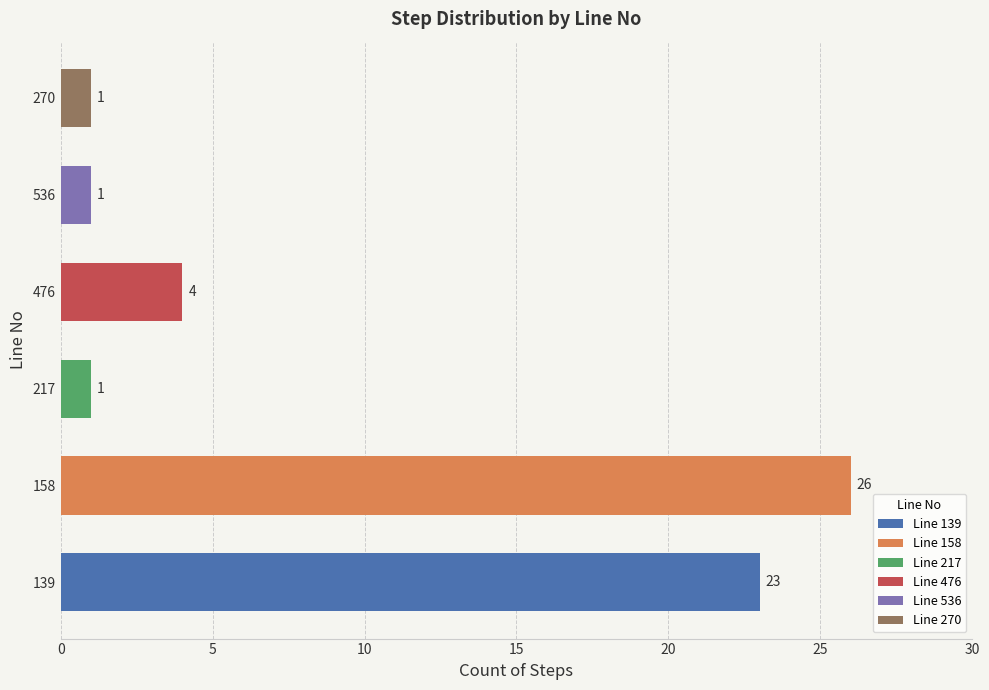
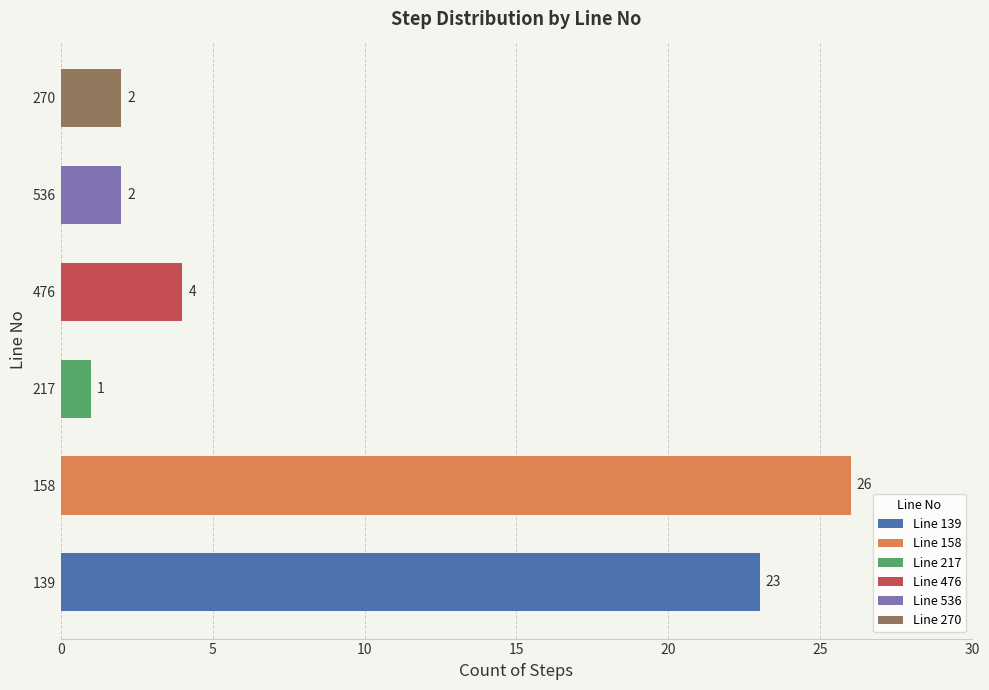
  {
-   "270": 1,
-   "536": 1,
+   "270": 2,
+   "536": 2,
    "476": 4,
    "217": 1,
    "158": 26,
    "139": 23
  }
